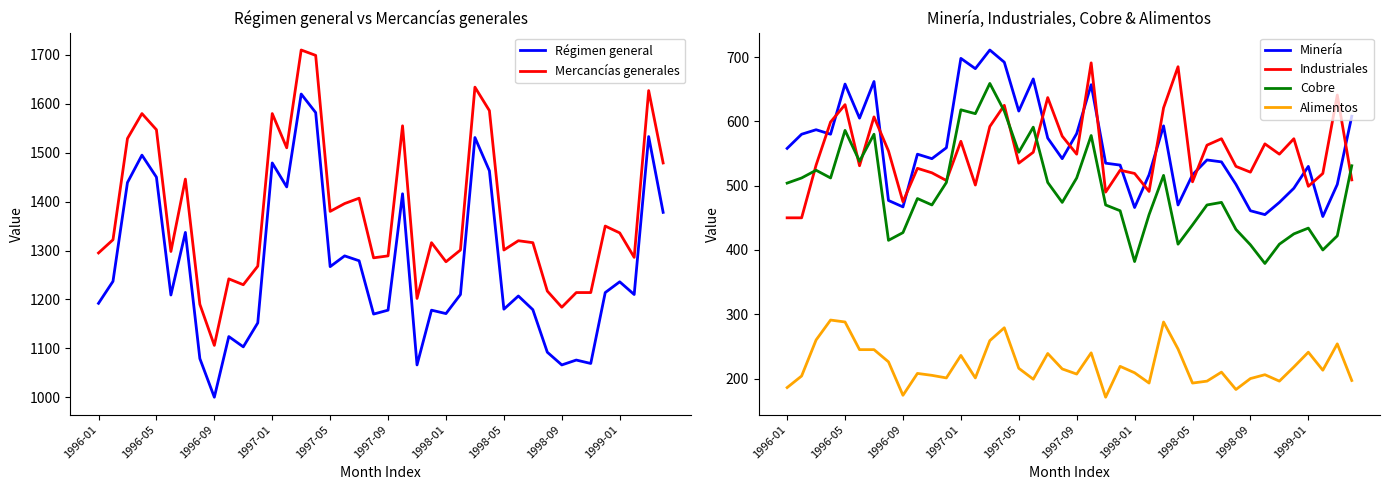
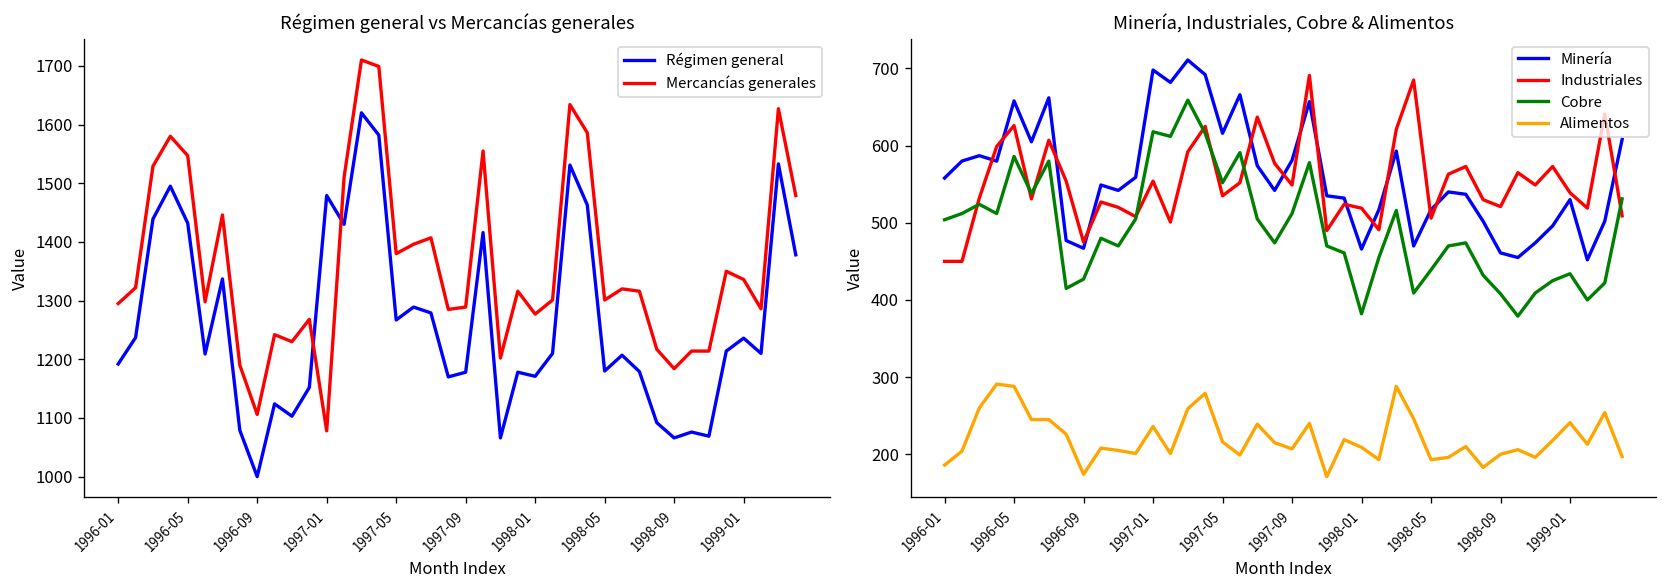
  {
    "Régimen general vs Mercancías generales": {
      "Régimen general": {
        "1996-01": 1190,
-       "1996-05": 1450,
+       "1996-05": 1430,
        "1996-09": 1000,
        "1997-01": 1480,
        "1997-05": 1270,
        "1997-09": 1180,
        "1998-01": 1170,
        "1998-05": 1180,
        "1998-09": 1070,
        "1999-01": 1240
      },
      "Mercancías generales": {
        "1996-01": 1300,
        "1996-05": 1550,
        "1996-09": 1110,
-       "1997-01": 1580,
+       "1997-01": 1080,
        "1997-05": 1380,
        "1997-09": 1290,
        "1998-01": 1280,
        "1998-05": 1300,
        "1998-09": 1180,
        "1999-01": 1340
      }
    },
    "Minería, Industriales, Cobre & Alimentos": {
      "Minería": {
        "1996-01": 560,
        "1996-05": 660,
        "1996-09": 470,
        "1997-01": 700,
        "1997-05": 620,
        "1997-09": 580,
        "1998-01": 470,
        "1998-05": 520,
        "1998-09": 460,
        "1999-01": 530
      },
      "Industriales": {
        "1996-01": 450,
        "1996-05": 630,
        "1996-09": 480,
-       "1997-01": 570,
+       "1997-01": 550,
        "1997-05": 540,
        "1997-09": 550,
        "1998-01": 520,
        "1998-05": 510,
        "1998-09": 520,
-       "1999-01": 500
+       "1999-01": 540
      },
      "Cobre": {
        "1996-01": 500,
        "1996-05": 590,
        "1996-09": 430,
        "1997-01": 620,
        "1997-05": 550,
        "1997-09": 510,
        "1998-01": 380,
        "1998-05": 440,
        "1998-09": 410,
        "1999-01": 430
      },
      "Alimentos": {
        "1996-01": 190,
        "1996-05": 290,
        "1996-09": 170,
        "1997-01": 240,
        "1997-05": 220,
        "1997-09": 210,
        "1998-01": 210,
        "1998-05": 190,
        "1998-09": 200,
        "1999-01": 240
      }
    }
  }
